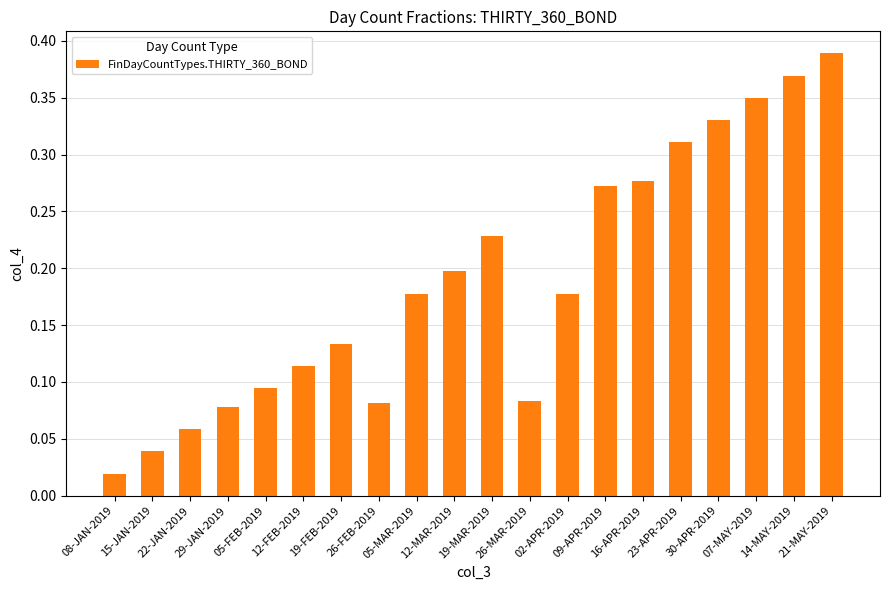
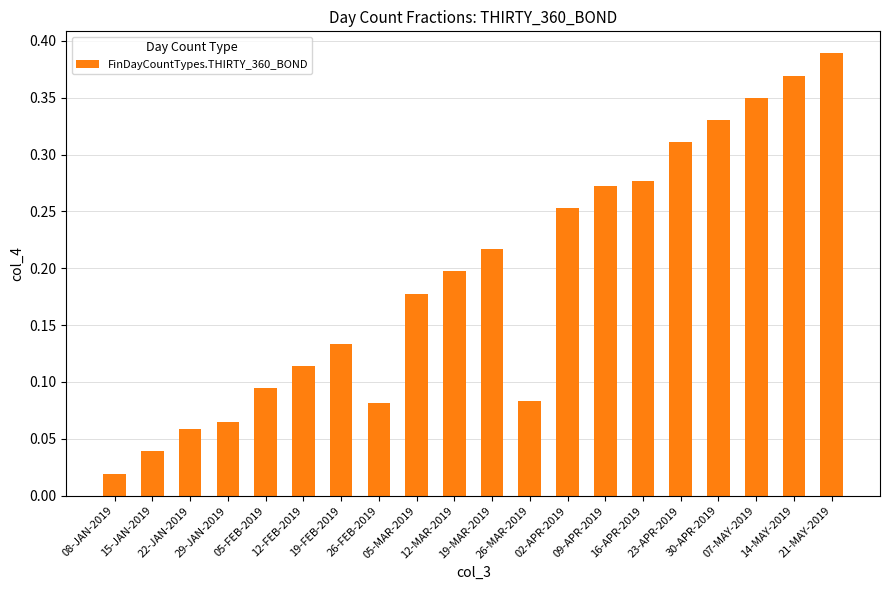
  {
    "08-JAN-2019": 0.019,
    "15-JAN-2019": 0.039,
    "22-JAN-2019": 0.058,
-   "29-JAN-2019": 0.078,
+   "29-JAN-2019": 0.065,
    "05-FEB-2019": 0.094,
    "12-FEB-2019": 0.114,
    "19-FEB-2019": 0.133,
    "26-FEB-2019": 0.081,
    "05-MAR-2019": 0.178,
    "12-MAR-2019": 0.197,
-   "19-MAR-2019": 0.228,
+   "19-MAR-2019": 0.217,
    "26-MAR-2019": 0.083,
-   "02-APR-2019": 0.177,
+   "02-APR-2019": 0.253,
    "09-APR-2019": 0.272,
    "16-APR-2019": 0.277,
    "23-APR-2019": 0.311,
    "30-APR-2019": 0.331,
    "07-MAY-2019": 0.350,
    "14-MAY-2019": 0.369,
    "21-MAY-2019": 0.389
  }
